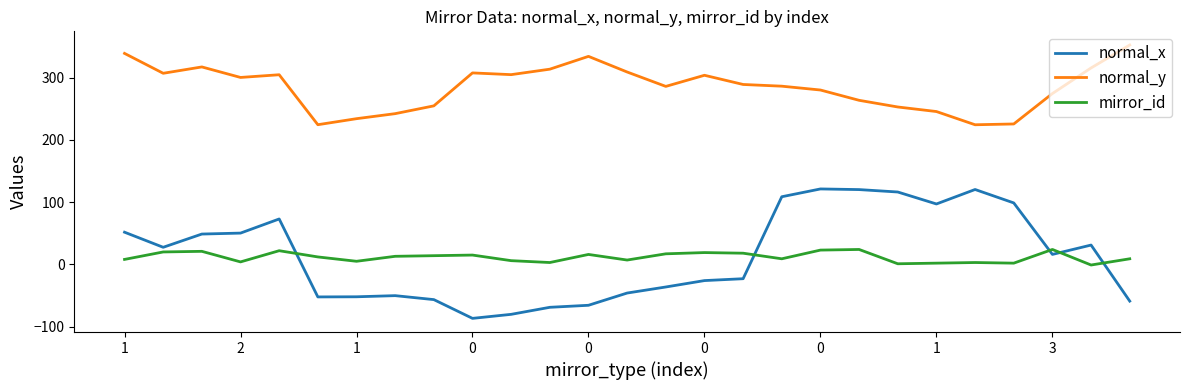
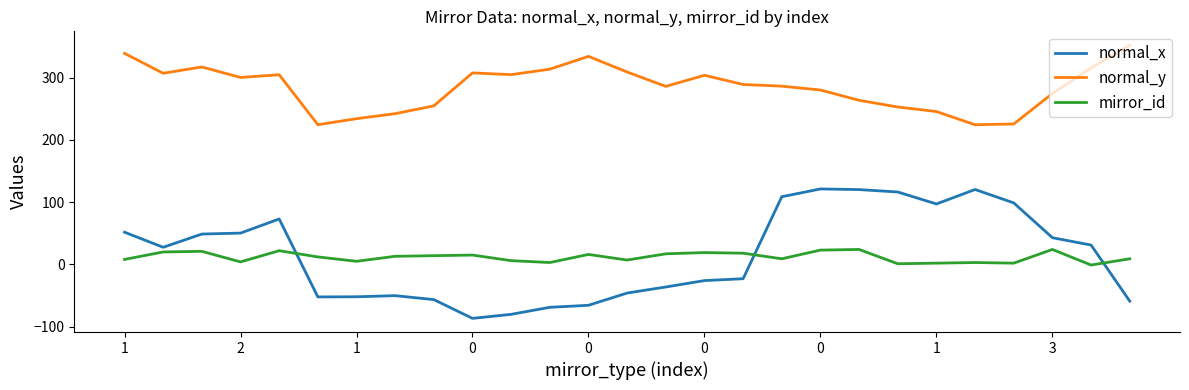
  {
    "normal_x": {
-     "3": 20
+     "3": 40
    },
    "mirror_id": {
      "3": 20
    }
  }
